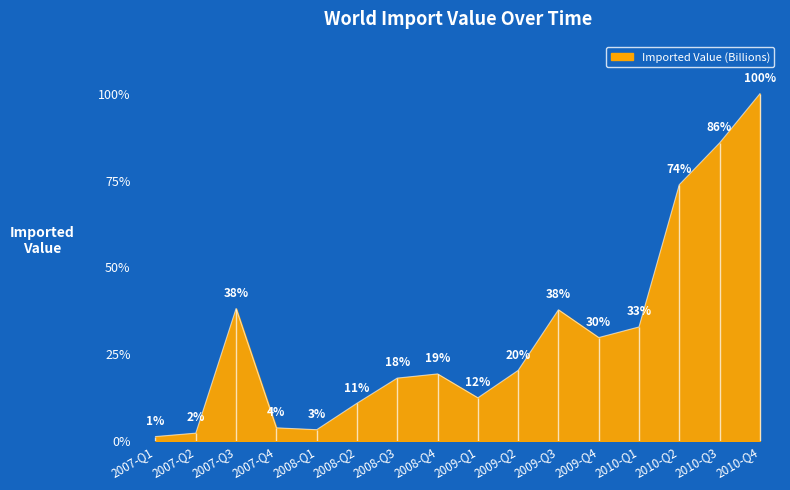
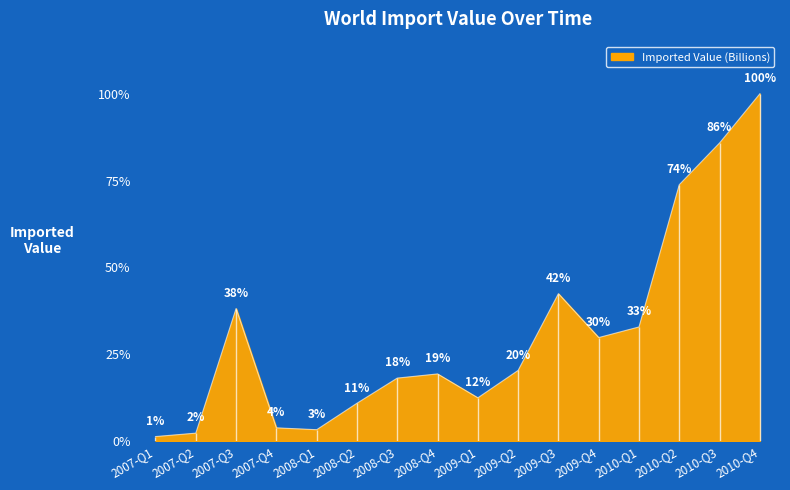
  {
    "2007-Q1": "1%",
    "2007-Q2": "2%",
    "2007-Q3": "38%",
    "2007-Q4": "4%",
    "2008-Q1": "3%",
    "2008-Q2": "11%",
    "2008-Q3": "18%",
    "2008-Q4": "19%",
    "2009-Q1": "12%",
    "2009-Q2": "20%",
-   "2009-Q3": "38%",
+   "2009-Q3": "42%",
    "2009-Q4": "30%",
    "2010-Q1": "33%",
    "2010-Q2": "74%",
    "2010-Q3": "86%",
    "2010-Q4": "100%"
  }
